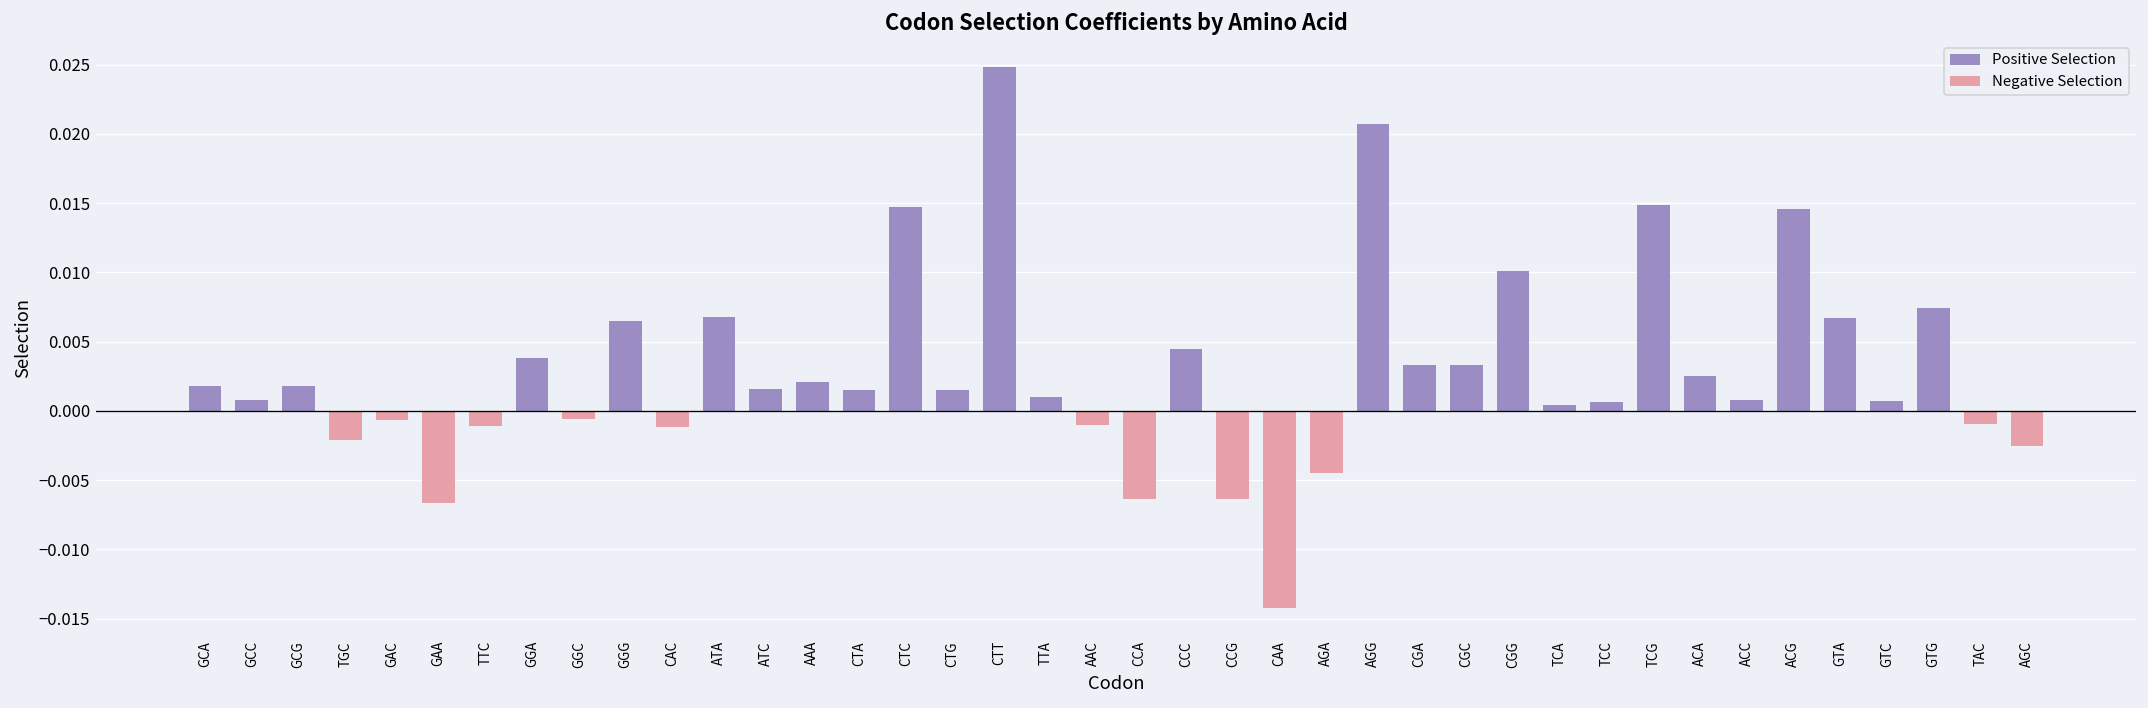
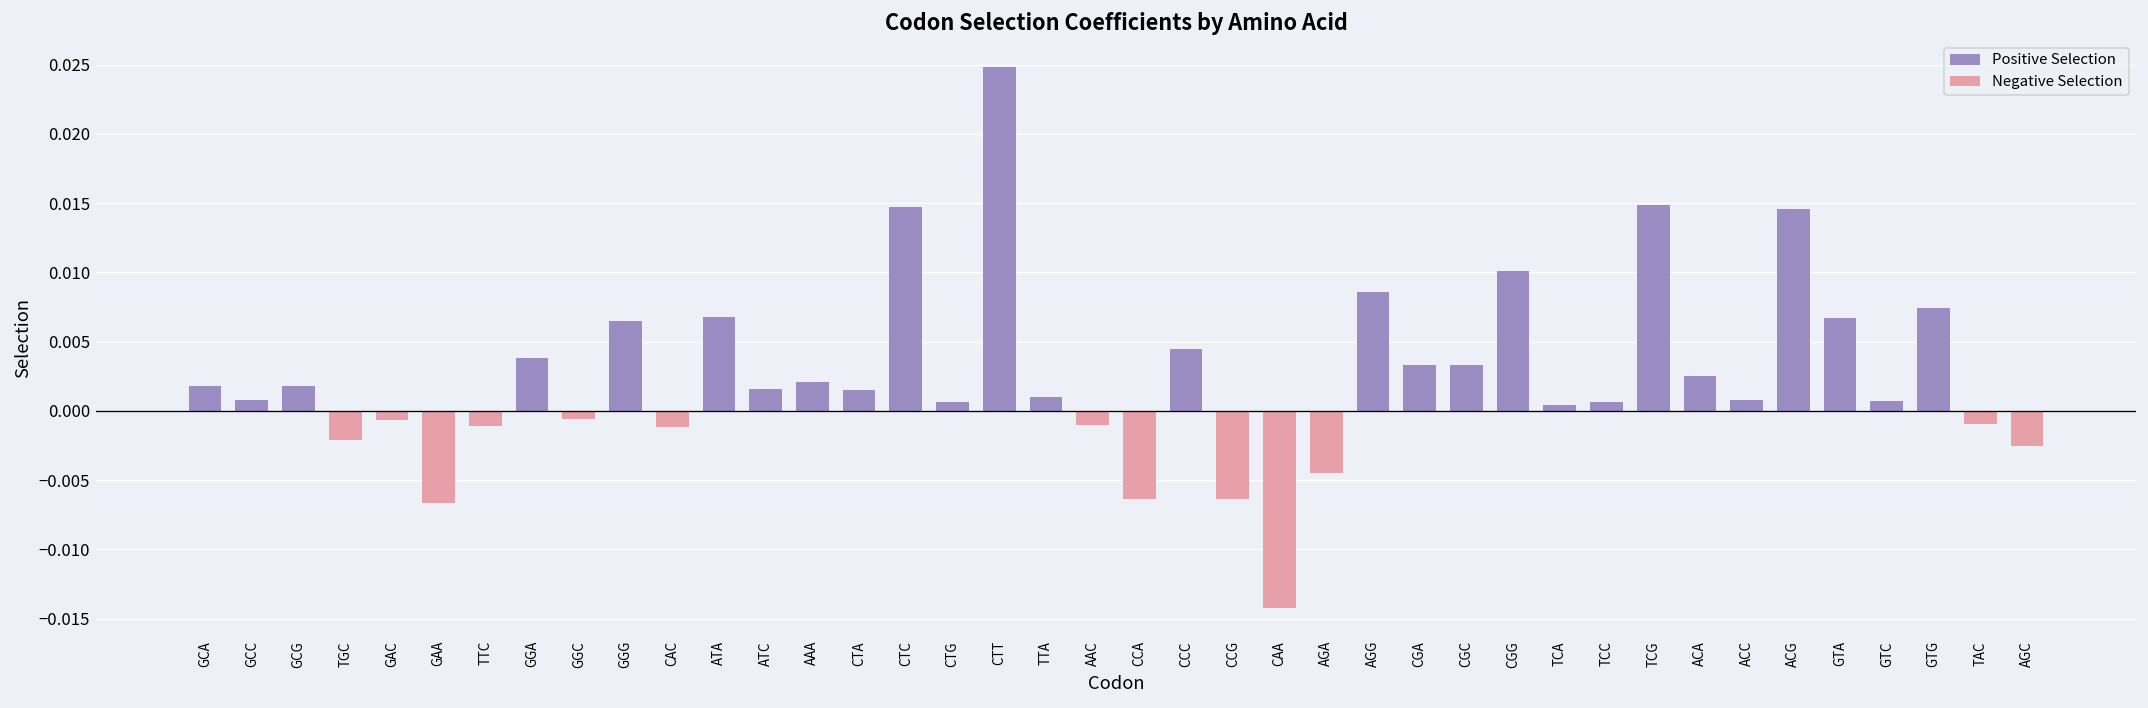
  {
    "GCA": 0.0018,
    "GCC": 0.0008,
    "GCG": 0.0018,
    "TGC": -0.0021,
    "GAC": -0.0006,
    "GAA": -0.0066,
    "TTC": -0.0011,
    "GGA": 0.0038,
    "GGC": -0.0006,
    "GGG": 0.0065,
    "CAC": -0.0012,
    "ATA": 0.0067,
    "ATC": 0.0016,
    "AAA": 0.0021,
    "CTA": 0.0015,
    "CTC": 0.0147,
-   "CTG": 0.0015,
+   "CTG": 0.0007,
    "CTT": 0.0248,
    "TTA": 0.0010,
    "AAC": -0.0010,
    "CCA": -0.0064,
    "CCC": 0.0044,
    "CCG": -0.0064,
    "CAA": -0.0142,
    "AGA": -0.0045,
-   "AGG": 0.0207,
+   "AGG": 0.0086,
    "CGA": 0.0033,
    "CGC": 0.0033,
    "CGG": 0.0101,
    "TCA": 0.0004,
    "TCC": 0.0006,
    "TCG": 0.0149,
    "ACA": 0.0026,
    "ACC": 0.0008,
    "ACG": 0.0146,
    "GTA": 0.0067,
    "GTC": 0.0007,
    "GTG": 0.0074,
    "TAC": -0.0009,
    "AGC": -0.0025
  }
